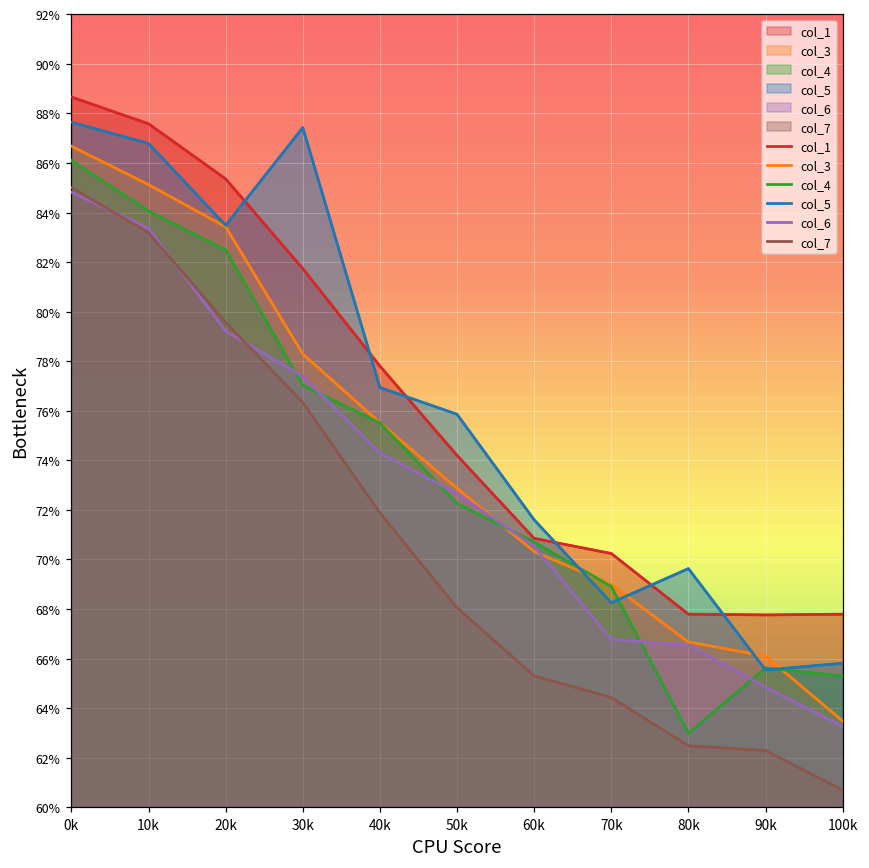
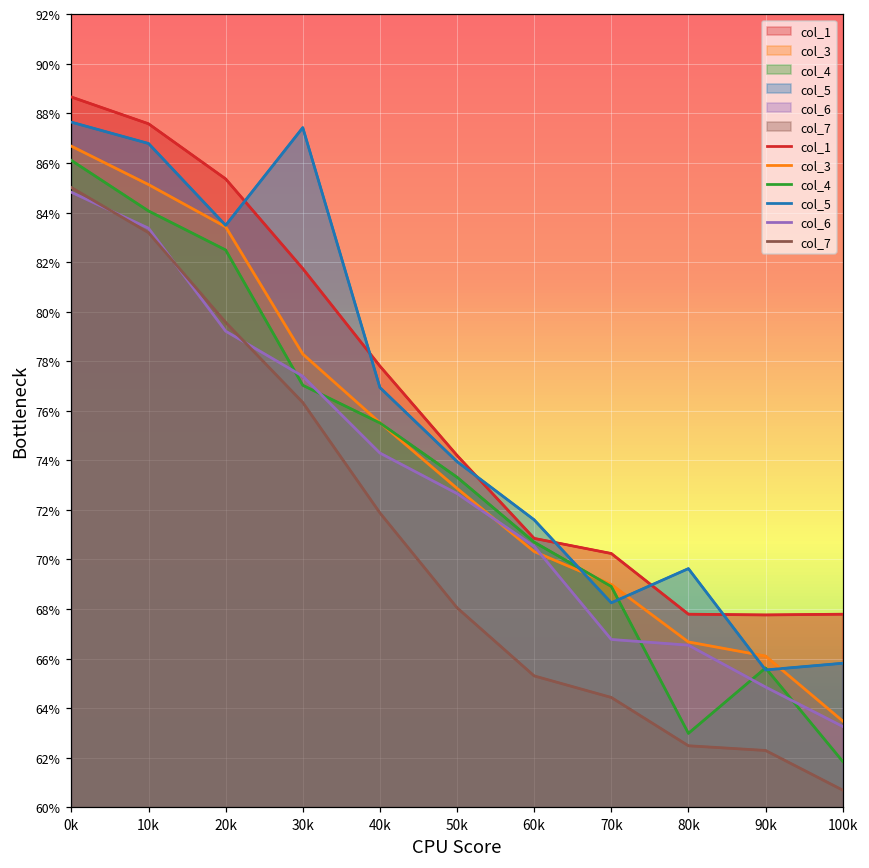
  {
    "col_4": {
      "0k": "86.1%",
      "10k": "84.1%",
      "20k": "82.5%",
      "30k": "77.0%",
-     "50k": "72.3%",
+     "50k": "73.3%",
      "60k": "70.7%",
      "80k": "63.0%",
-     "100k": "65.3%"
+     "100k": "61.9%"
    },
    "col_5": {
      "0k": "87.6%",
      "10k": "86.8%",
      "30k": "87.4%",
      "40k": "76.9%",
-     "50k": "75.9%",
+     "50k": "74.0%",
      "60k": "71.6%",
      "70k": "68.3%",
      "80k": "69.6%",
      "100k": "65.8%"
    }
  }
